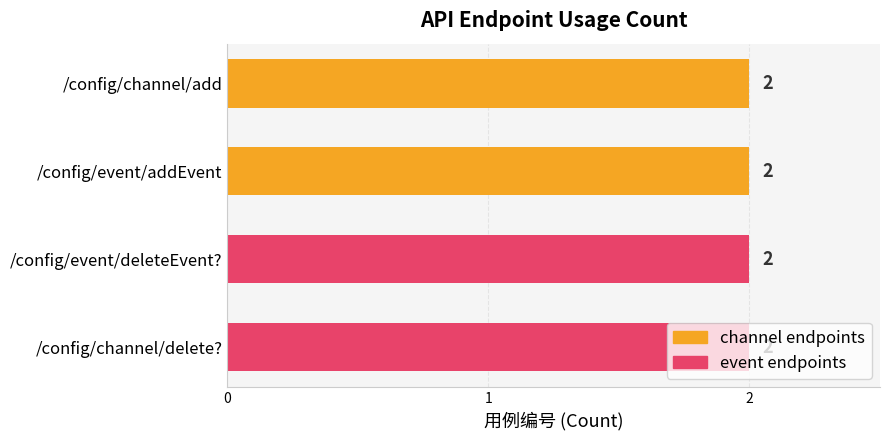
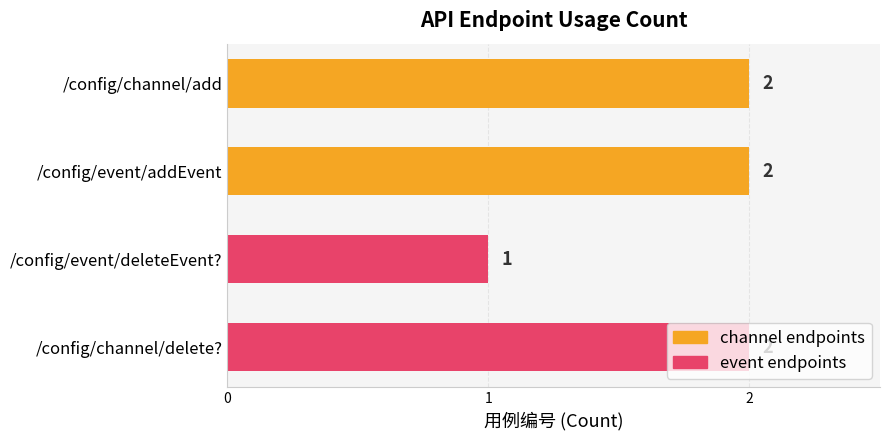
  {
    "/config/channel/add": 2,
    "/config/event/addEvent": 2,
-   "/config/event/deleteEvent?": 2
+   "/config/event/deleteEvent?": 1
  }
